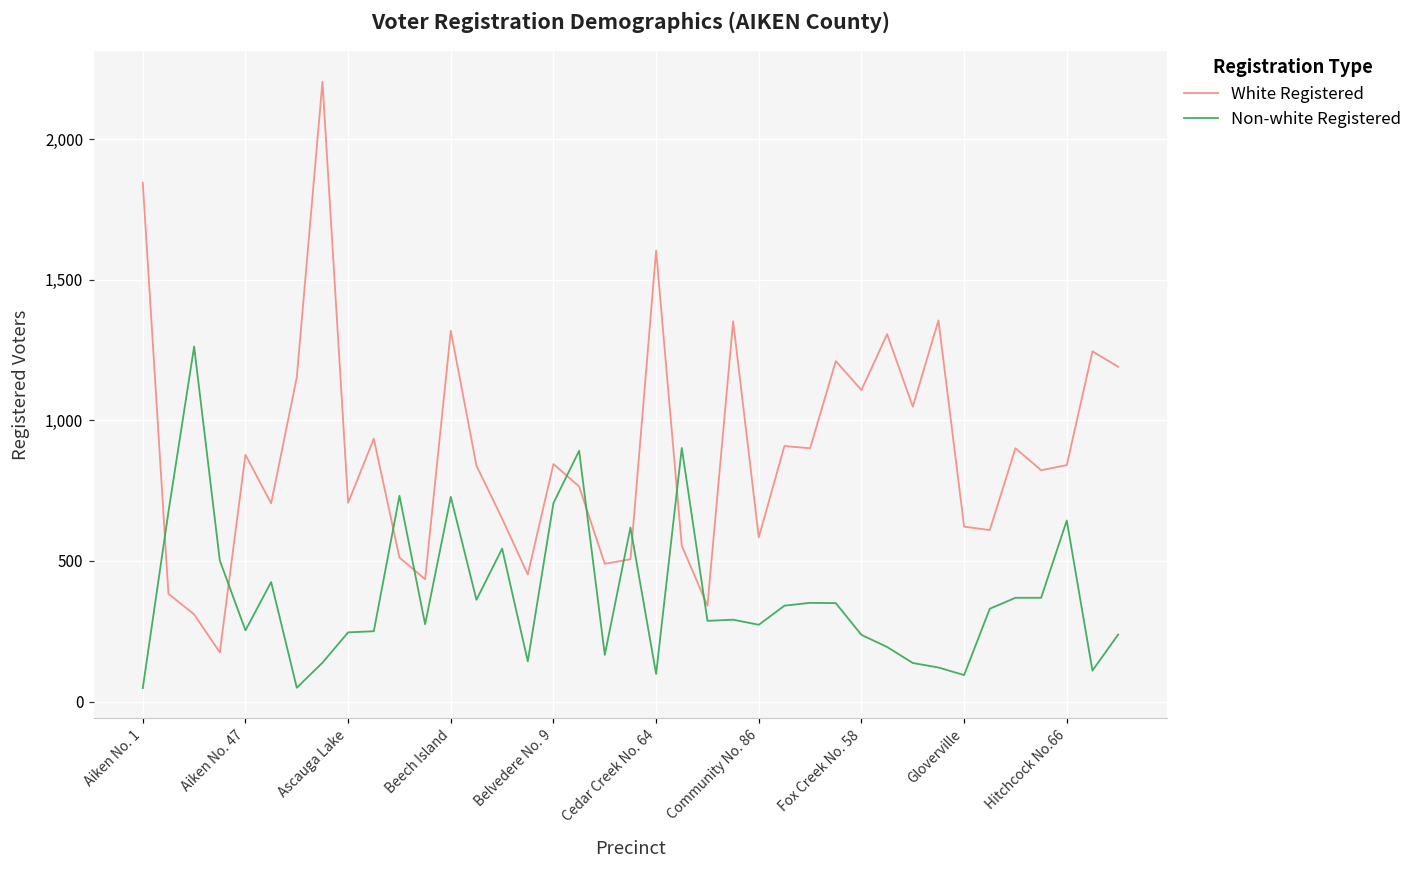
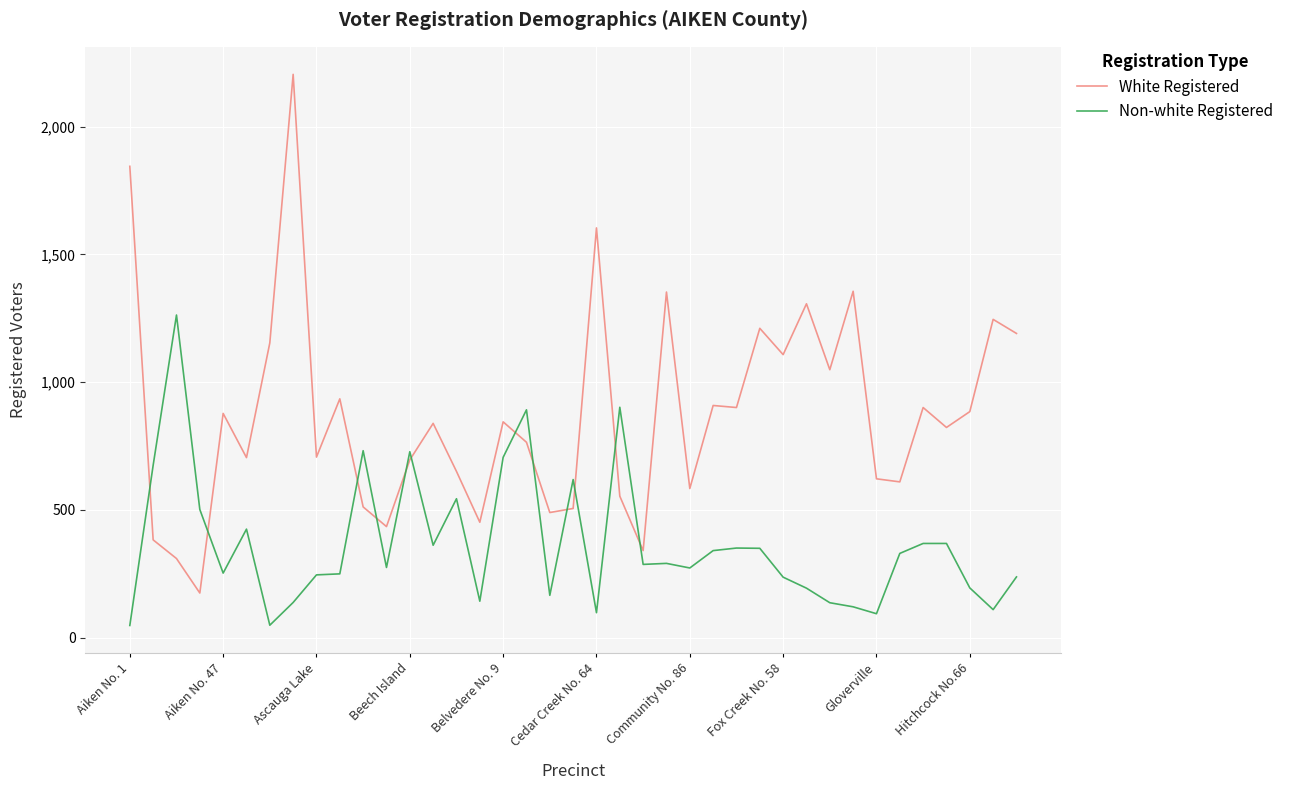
  {
    "White Registered": {
      "Aiken No. 1": "1,850",
      "Aiken No. 47": "880",
      "Ascauga Lake": "710",
-     "Beech Island": "1,320",
+     "Beech Island": "700",
      "Belvedere No. 9": "850",
      "Cedar Creek No. 64": "1,600",
      "Community No. 86": "580",
      "Fox Creek No. 58": "1,110",
      "Gloverville": "620",
-     "Hitchcock No.66": "840"
+     "Hitchcock No.66": "890"
    },
    "Non-white Registered": {
      "Aiken No. 1": "50",
      "Aiken No. 47": "250",
      "Ascauga Lake": "250",
      "Beech Island": "730",
      "Belvedere No. 9": "710",
      "Cedar Creek No. 64": "100",
      "Community No. 86": "270",
      "Fox Creek No. 58": "240",
      "Gloverville": "90",
-     "Hitchcock No.66": "640"
+     "Hitchcock No.66": "200"
    }
  }
